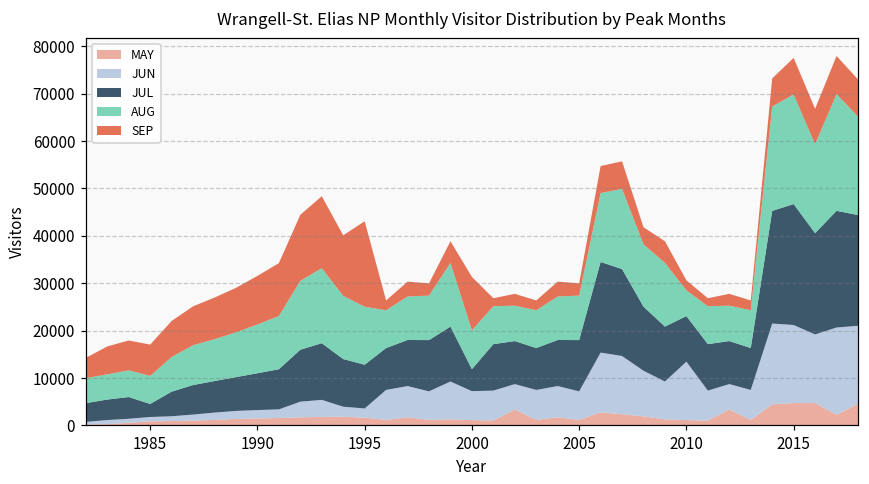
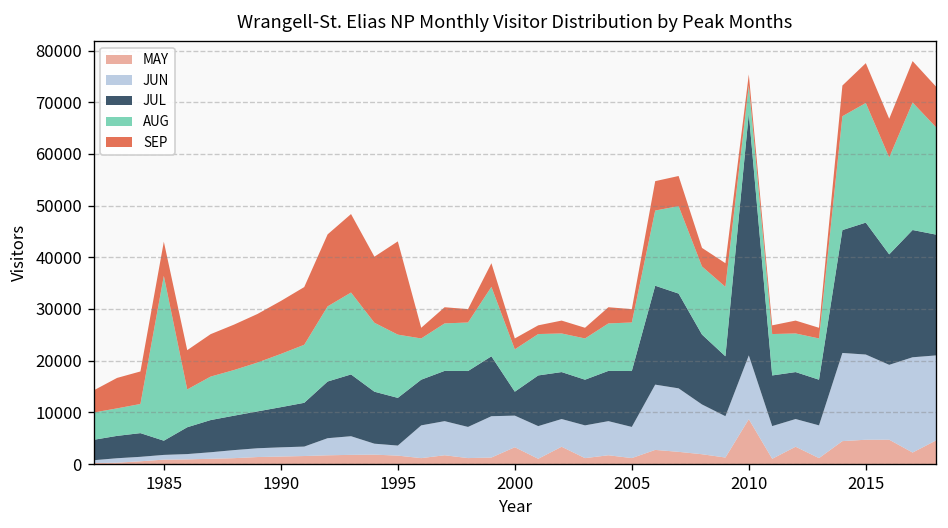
  {
    "MAY": {
      "1985": 1000,
      "1990": 1000,
      "1995": 2000,
-     "2000": 1000,
+     "2000": 3000,
      "2005": 1000,
-     "2010": 1000,
+     "2010": 9000,
      "2015": 5000
    },
    "JUN": {
      "1985": 1000,
      "1990": 2000,
      "1995": 2000,
      "2000": 6000,
      "2005": 6000,
      "2010": 12000,
      "2015": 16000
    },
    "JUL": {
      "1985": 3000,
      "1990": 8000,
      "1995": 9000,
      "2000": 5000,
      "2005": 11000,
-     "2010": 10000,
+     "2010": 47000,
      "2015": 26000
    },
    "AUG": {
-     "1985": 6000,
+     "1985": 32000,
      "1990": 10000,
      "1995": 12000,
      "2000": 8000,
      "2005": 9000,
      "2010": 5000,
      "2015": 23000
    },
    "SEP": {
      "1985": 7000,
      "1990": 10000,
      "1995": 18000,
-     "2000": 11000,
+     "2000": 2000,
      "2005": 3000,
      "2010": 2000,
      "2015": 8000
    }
  }
